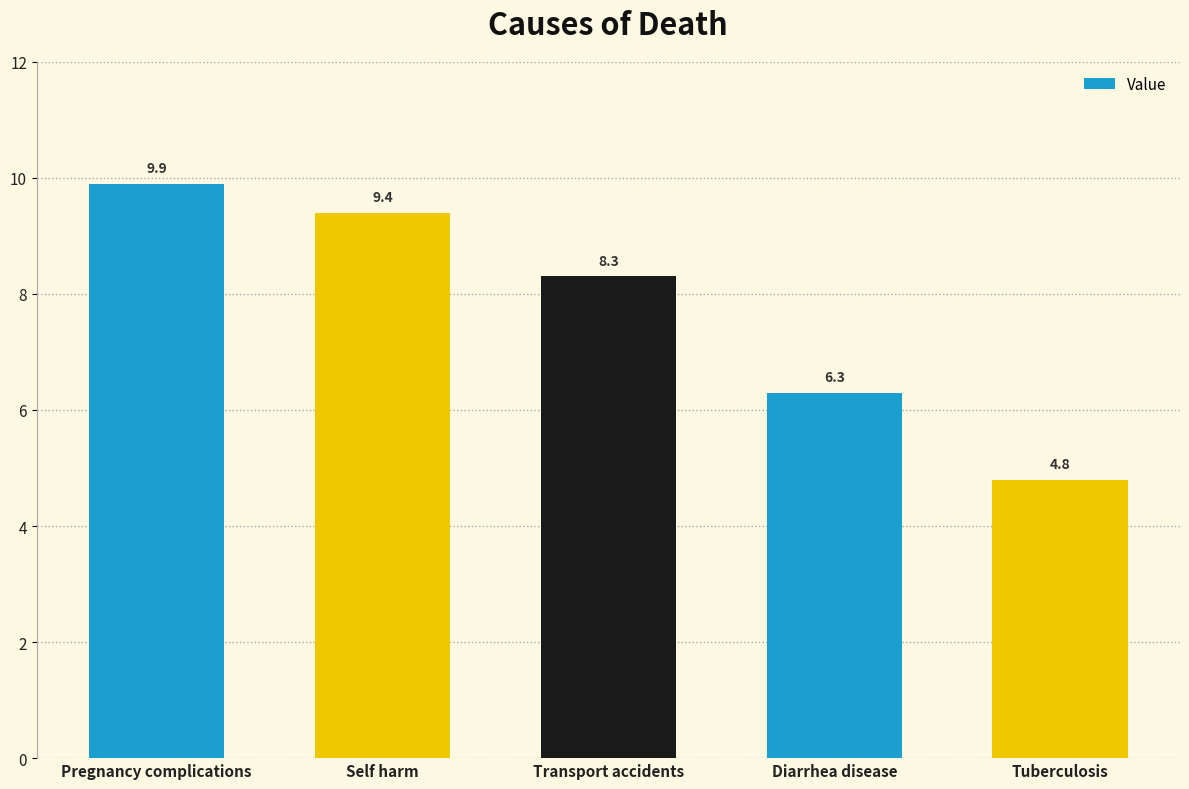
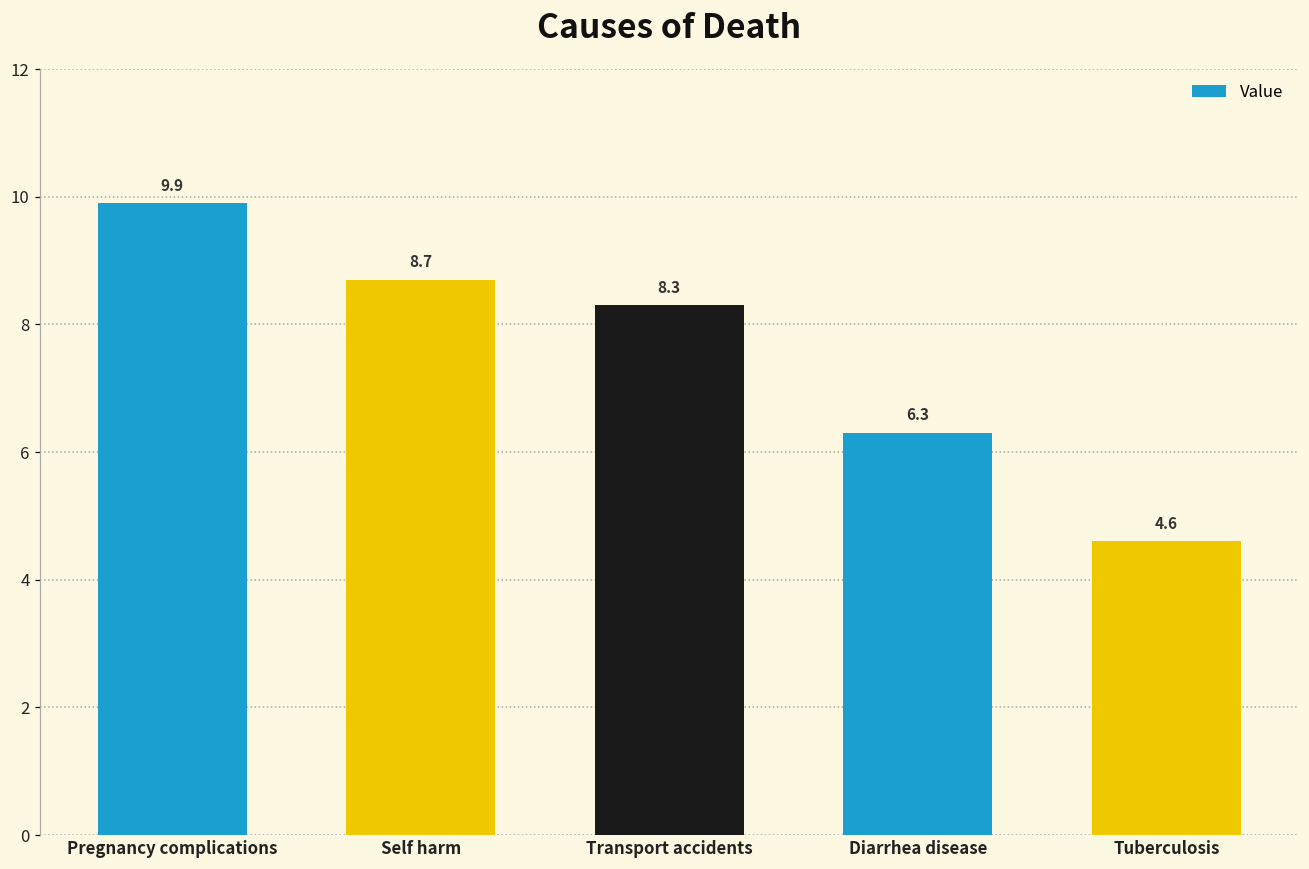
  {
    "Pregnancy complications": 9.9,
-   "Self harm": 9.4,
+   "Self harm": 8.7,
    "Transport accidents": 8.3,
    "Diarrhea disease": 6.3,
-   "Tuberculosis": 4.8
+   "Tuberculosis": 4.6
  }
